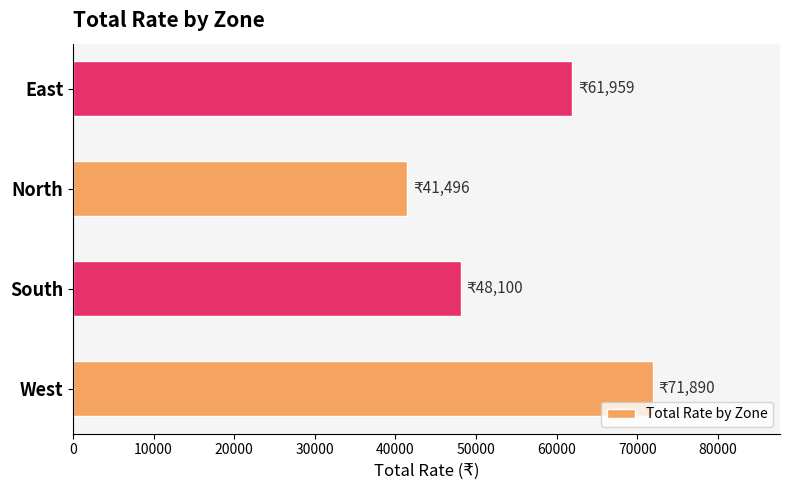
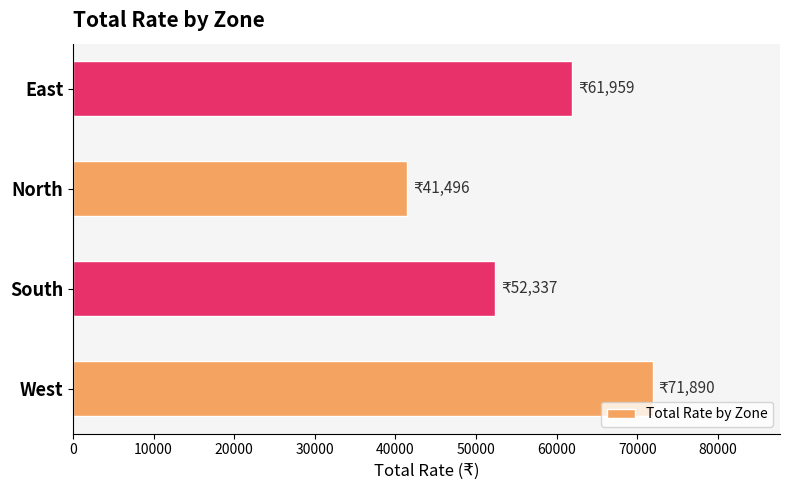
  {
    "East": "61,959",
    "North": "41,496",
-   "South": "48,100",
+   "South": "52,337",
    "West": "71,890"
  }
